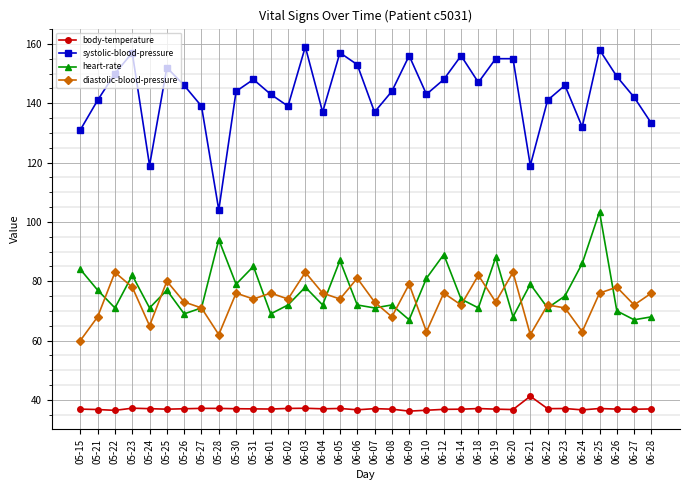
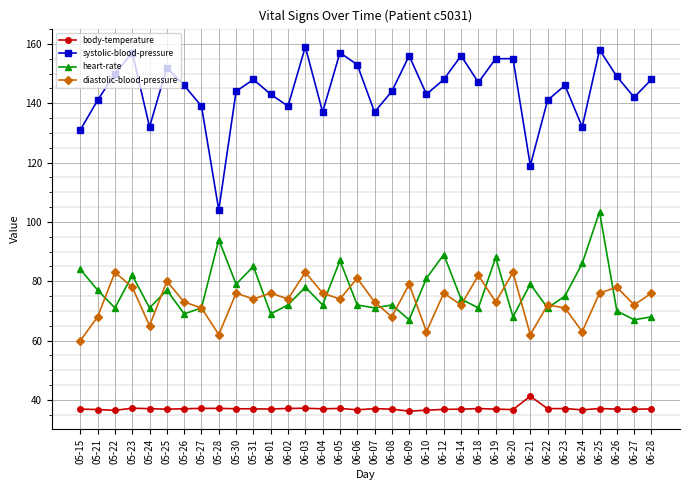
  {
    "body-temperature": {
      "05-15": 37,
      "05-21": 37,
      "05-22": 36,
      "05-23": 37,
      "05-24": 37,
      "05-25": 37,
      "05-26": 37,
      "05-27": 37,
      "05-28": 37,
      "05-30": 37,
      "05-31": 37,
      "06-01": 37,
      "06-02": 37,
      "06-03": 37,
      "06-04": 37,
      "06-05": 37,
      "06-06": 37,
      "06-07": 37,
      "06-08": 37,
      "06-09": 36,
      "06-10": 37,
      "06-12": 37,
      "06-14": 37,
      "06-18": 37,
      "06-19": 37,
      "06-20": 37,
      "06-21": 41,
      "06-22": 37,
      "06-23": 37,
      "06-24": 37,
      "06-25": 37,
      "06-26": 37,
      "06-27": 37,
      "06-28": 37
    },
    "systolic-blood-pressure": {
      "05-15": 131,
      "05-21": 141,
-     "05-24": 119,
+     "05-24": 132,
      "05-26": 146,
      "05-27": 139,
      "05-28": 104,
      "05-30": 144,
      "05-31": 148,
      "06-01": 143,
      "06-02": 139,
      "06-03": 159,
      "06-04": 137,
      "06-05": 157,
      "06-06": 153,
      "06-07": 137,
      "06-08": 144,
      "06-09": 156,
      "06-10": 143,
      "06-12": 148,
      "06-14": 156,
      "06-18": 147,
      "06-19": 155,
      "06-20": 155,
      "06-21": 119,
      "06-22": 141,
      "06-23": 146,
      "06-24": 132,
      "06-25": 158,
      "06-26": 149,
      "06-27": 142,
-     "06-28": 133
+     "06-28": 148
    },
    "heart-rate": {
      "05-15": 84,
      "05-21": 77,
      "05-22": 71,
      "05-23": 82,
      "05-24": 71,
      "05-25": 77,
      "05-26": 69,
      "05-28": 94,
      "05-30": 79,
      "05-31": 85,
      "06-01": 69,
      "06-02": 72,
      "06-03": 78,
      "06-04": 72,
      "06-05": 87,
      "06-06": 72,
      "06-07": 71,
      "06-08": 72,
      "06-09": 67,
      "06-10": 81,
      "06-12": 89,
      "06-14": 74,
      "06-18": 71,
      "06-19": 88,
      "06-20": 68,
      "06-21": 79,
      "06-22": 71,
      "06-23": 75,
      "06-24": 86,
      "06-25": 103,
      "06-26": 70,
      "06-27": 67,
      "06-28": 68
    },
    "diastolic-blood-pressure": {
      "05-15": 60,
      "05-21": 68,
      "05-22": 83,
      "05-23": 78,
      "05-24": 65,
      "05-25": 80,
      "05-26": 73,
      "05-28": 62,
      "05-30": 76,
      "05-31": 74,
      "06-01": 76,
      "06-02": 74,
      "06-03": 83,
      "06-04": 76,
      "06-05": 74,
      "06-06": 81,
      "06-07": 73,
      "06-08": 68,
      "06-09": 79,
      "06-10": 63,
      "06-12": 76,
      "06-14": 72,
      "06-18": 82,
      "06-19": 73,
      "06-20": 83,
      "06-21": 62,
      "06-22": 72,
      "06-23": 71,
      "06-24": 63,
      "06-25": 76,
      "06-26": 78,
      "06-27": 72,
      "06-28": 76
    }
  }
